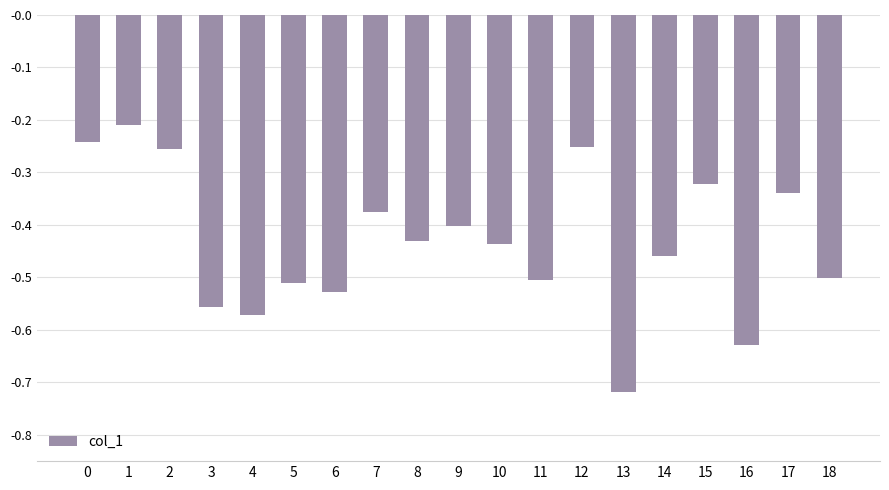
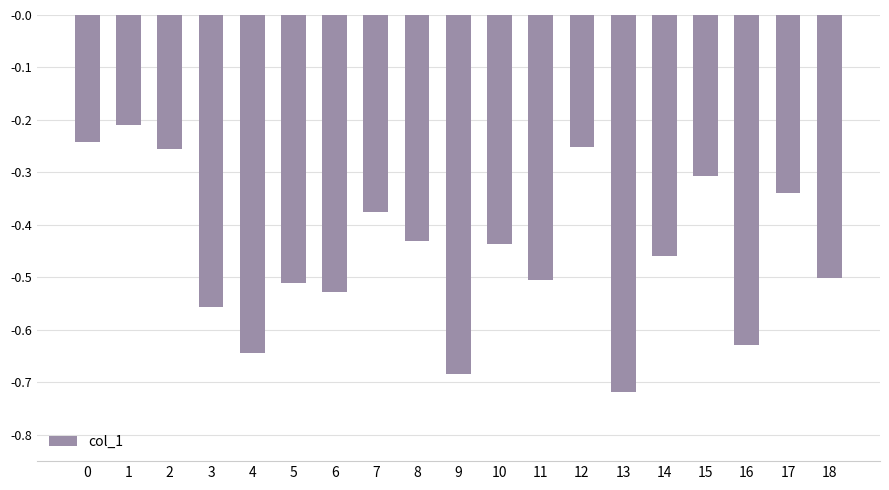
  {
    "0": -0.24,
    "1": -0.21,
    "2": -0.25,
    "3": -0.56,
-   "4": -0.57,
+   "4": -0.64,
    "5": -0.51,
    "6": -0.53,
    "7": -0.37,
    "8": -0.43,
-   "9": -0.40,
+   "9": -0.68,
    "10": -0.44,
    "11": -0.51,
    "12": -0.25,
    "13": -0.72,
    "14": -0.46,
-   "15": -0.32,
+   "15": -0.31,
    "16": -0.63,
    "17": -0.34,
    "18": -0.50
  }
